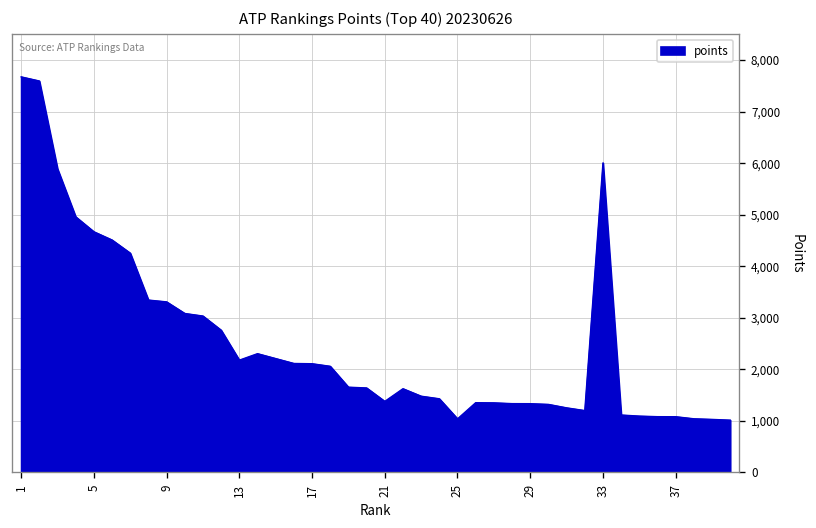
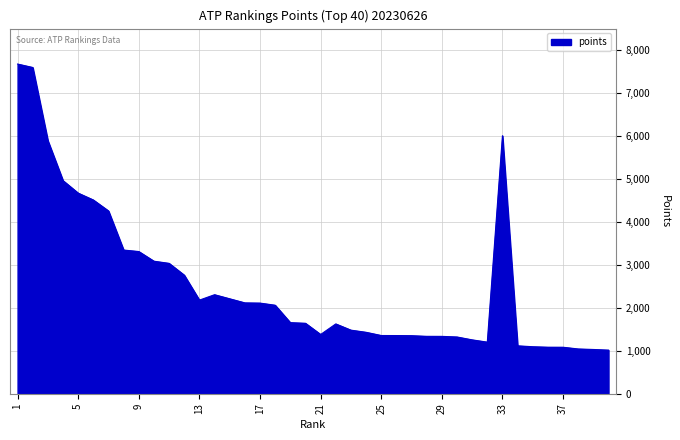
  {
    "1": "7,700",
    "5": "4,700",
    "9": "3,300",
    "13": "2,200",
    "17": "2,100",
    "21": "1,400",
-   "25": "1,000",
+   "25": "1,400",
    "29": "1,300",
    "33": "6,000",
    "37": "1,100"
  }
